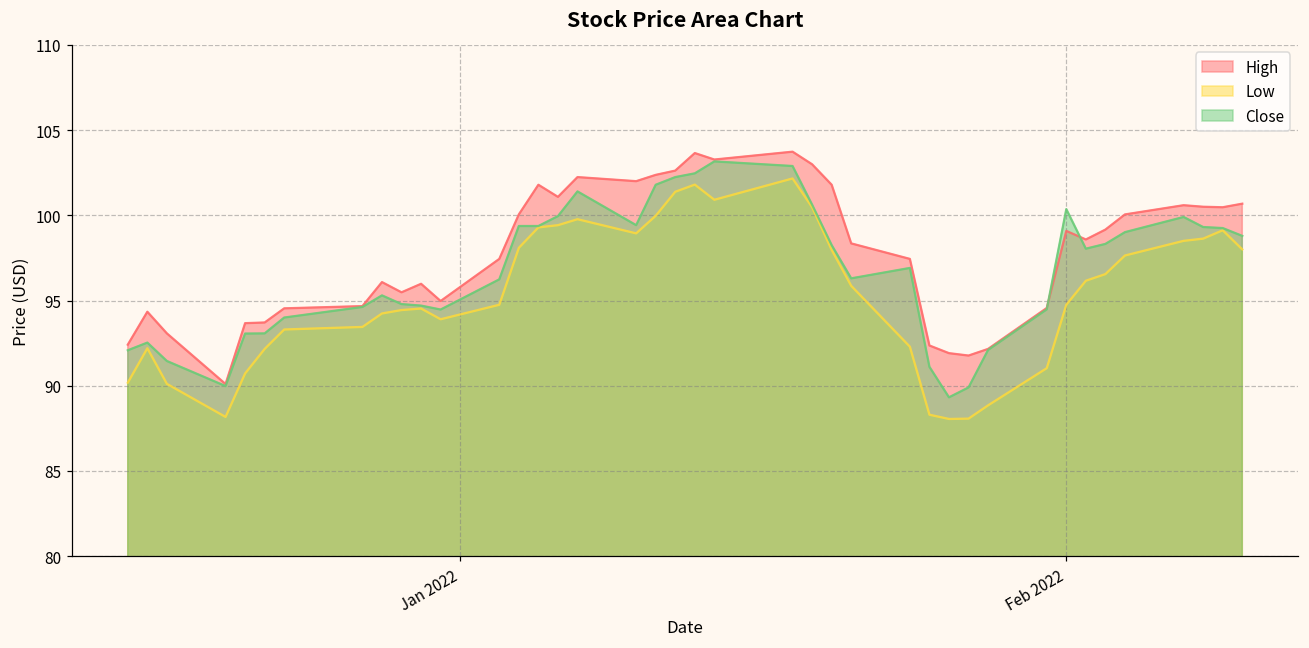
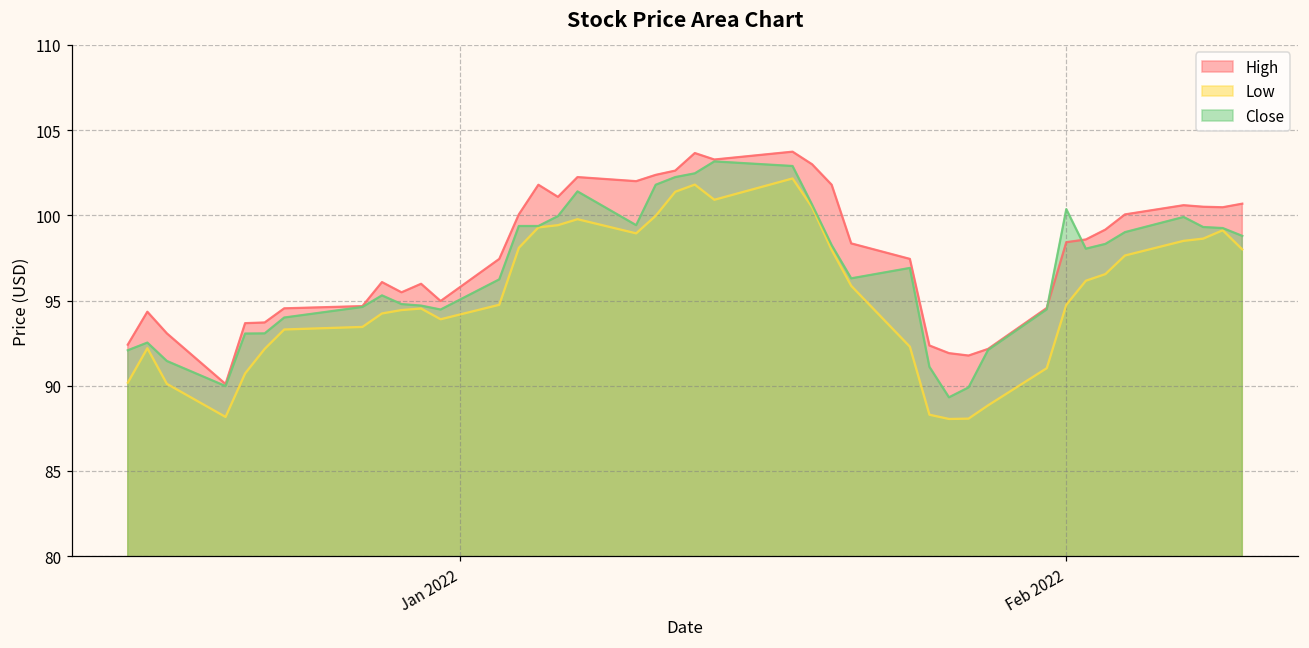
  {
    "High": {
-     "Feb 2022": 99.1
+     "Feb 2022": 98.4
    },
    "Low": {
      "Feb 2022": 94.8
    },
    "Close": {
      "Feb 2022": 100.4
    }
  }
